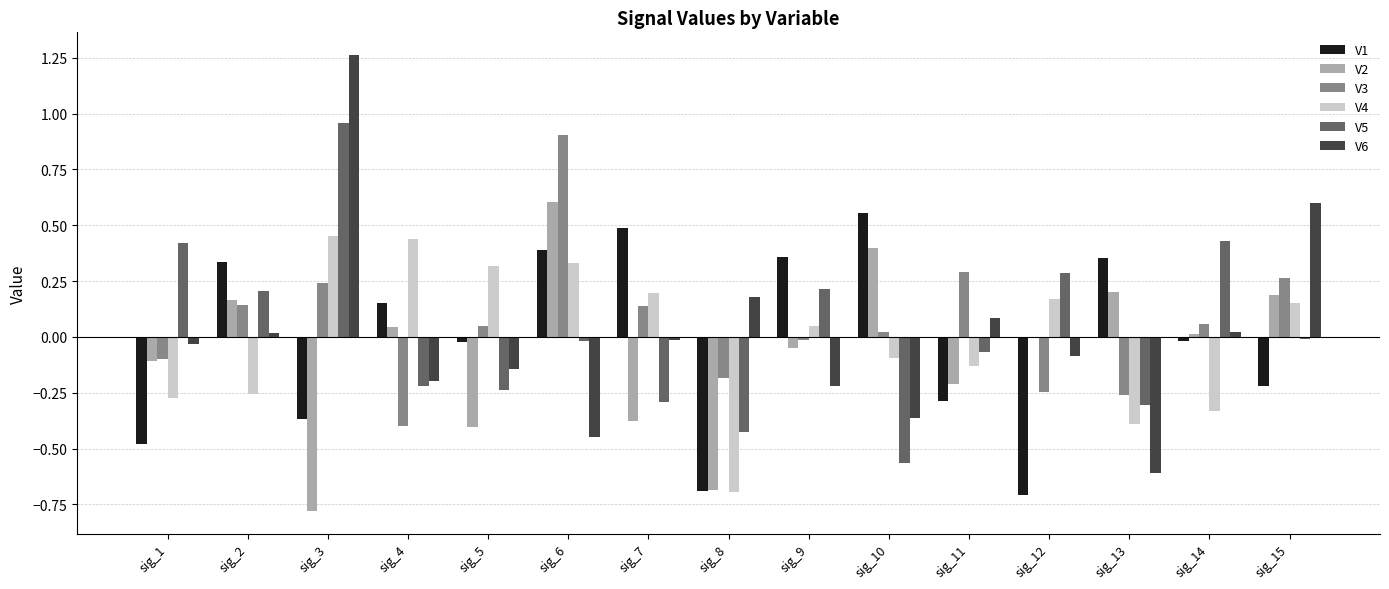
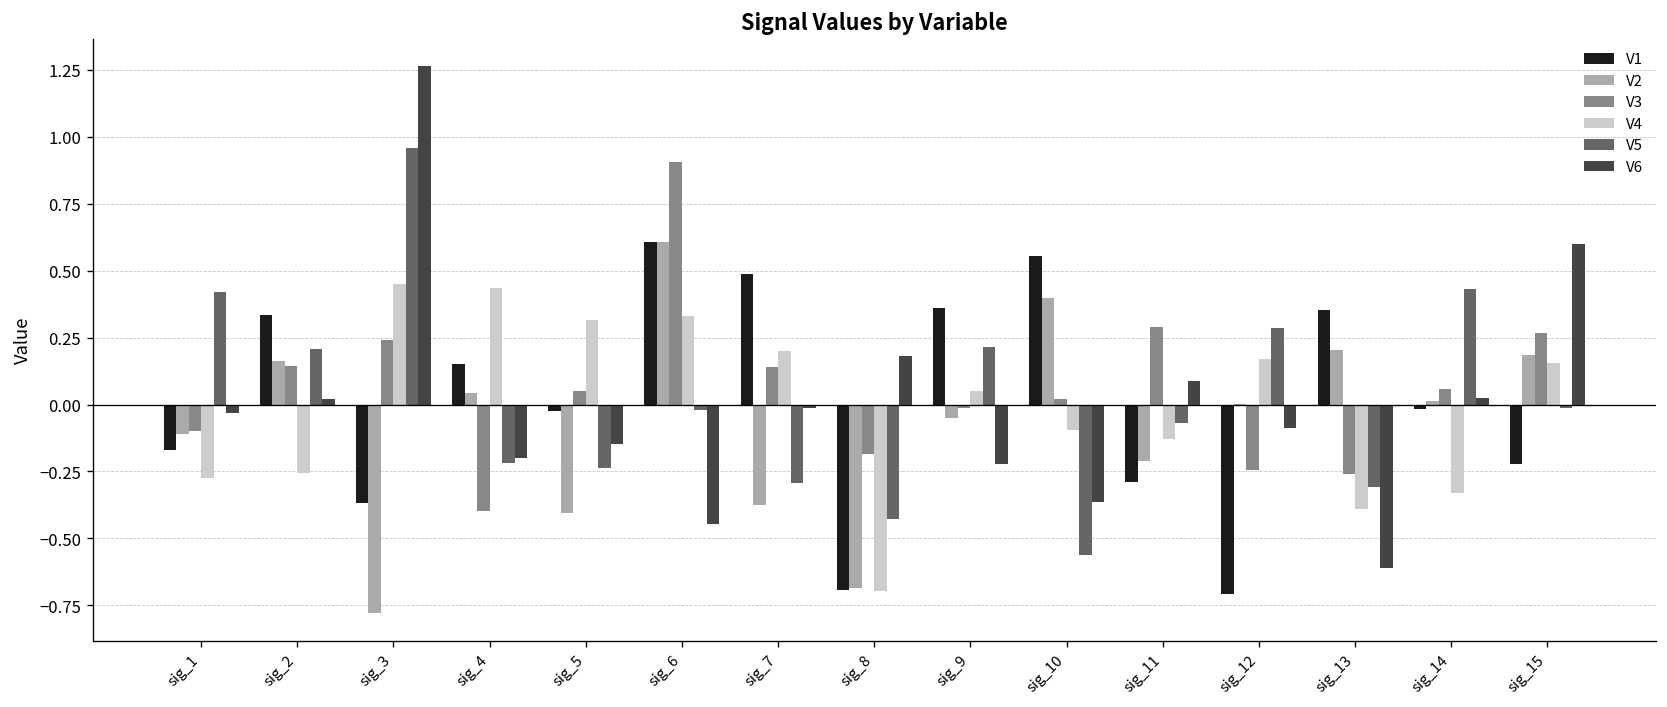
  {
    "V1": {
-     "sig_1": -0.48,
+     "sig_1": -0.17,
      "sig_2": 0.34,
      "sig_3": -0.37,
      "sig_4": 0.15,
      "sig_5": -0.02,
-     "sig_6": 0.39,
+     "sig_6": 0.61,
      "sig_7": 0.49,
      "sig_8": -0.69,
      "sig_9": 0.36,
      "sig_10": 0.55,
      "sig_11": -0.29,
      "sig_12": -0.71,
      "sig_13": 0.35,
      "sig_14": -0.02,
      "sig_15": -0.22
    }
  }
